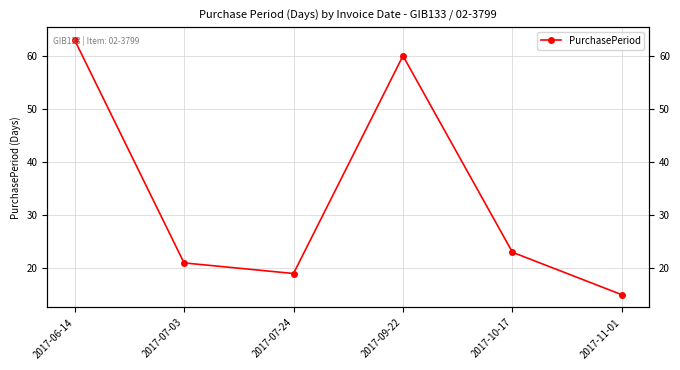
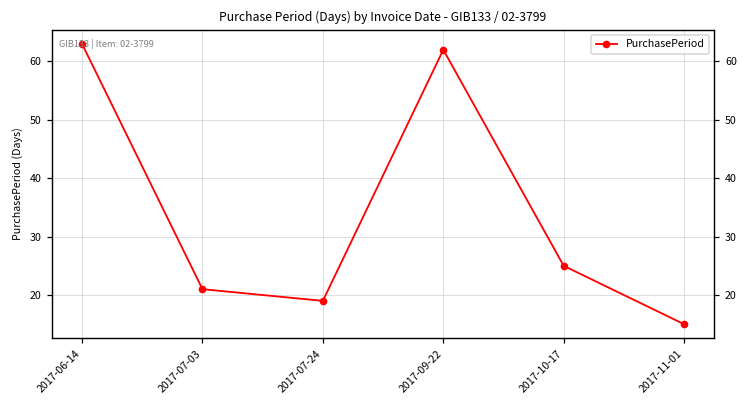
  {
    "2017-07-03": 21,
    "2017-07-24": 19,
-   "2017-09-22": 60,
-   "2017-10-17": 23,
+   "2017-09-22": 62,
+   "2017-10-17": 25,
    "2017-11-01": 15
  }
